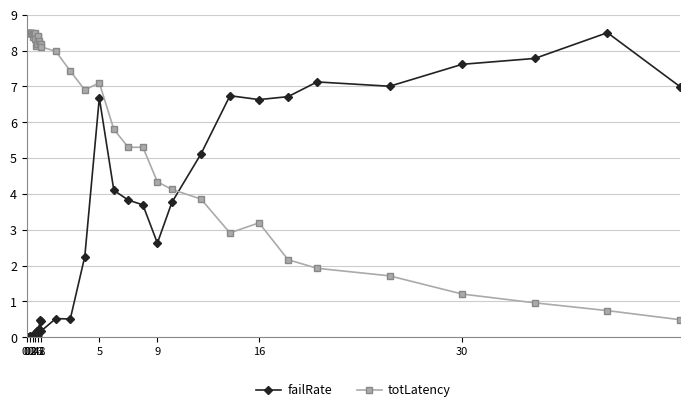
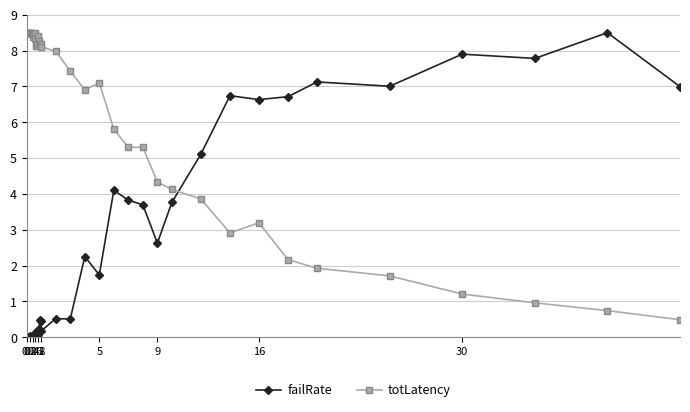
  {
    "failRate": {
-     "5": 6.7,
+     "5": 1.7,
      "9": 2.6,
      "16": 6.6,
-     "30": 7.6
+     "30": 7.9
    },
    "totLatency": {
      "5": 7.1,
      "9": 4.3,
      "16": 3.2,
      "30": 1.2
    }
  }
